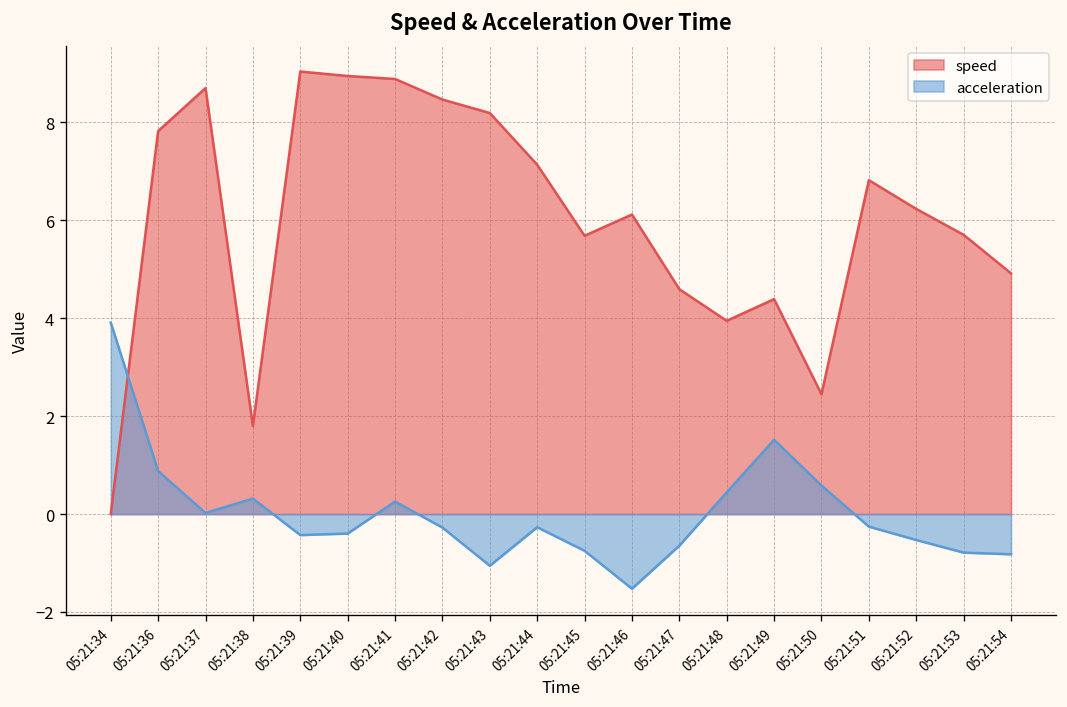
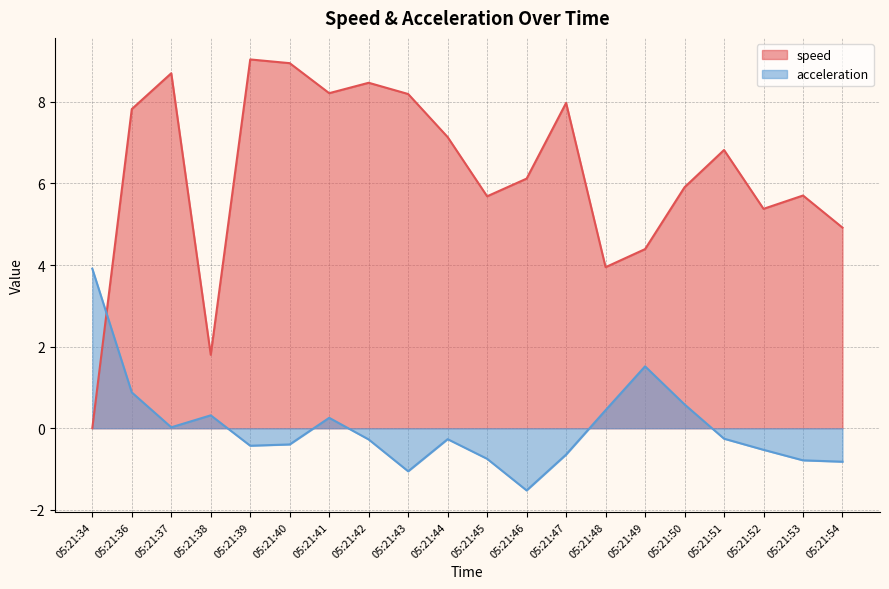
  {
    "speed": {
      "05:21:34": 0.0,
      "05:21:36": 7.8,
      "05:21:37": 8.7,
      "05:21:38": 1.8,
      "05:21:39": 9.0,
      "05:21:40": 8.9,
-     "05:21:41": 8.9,
+     "05:21:41": 8.2,
      "05:21:42": 8.5,
      "05:21:43": 8.2,
      "05:21:44": 7.1,
      "05:21:45": 5.7,
      "05:21:46": 6.1,
-     "05:21:47": 4.6,
+     "05:21:47": 8.0,
      "05:21:48": 3.9,
      "05:21:49": 4.4,
-     "05:21:50": 2.4,
+     "05:21:50": 5.9,
      "05:21:51": 6.8,
-     "05:21:52": 6.2,
+     "05:21:52": 5.4,
      "05:21:53": 5.7,
      "05:21:54": 4.9
    }
  }
